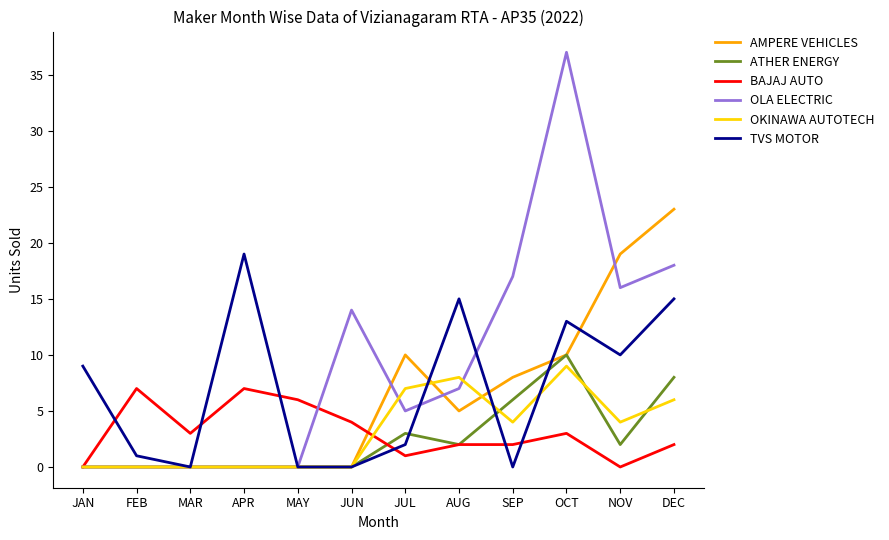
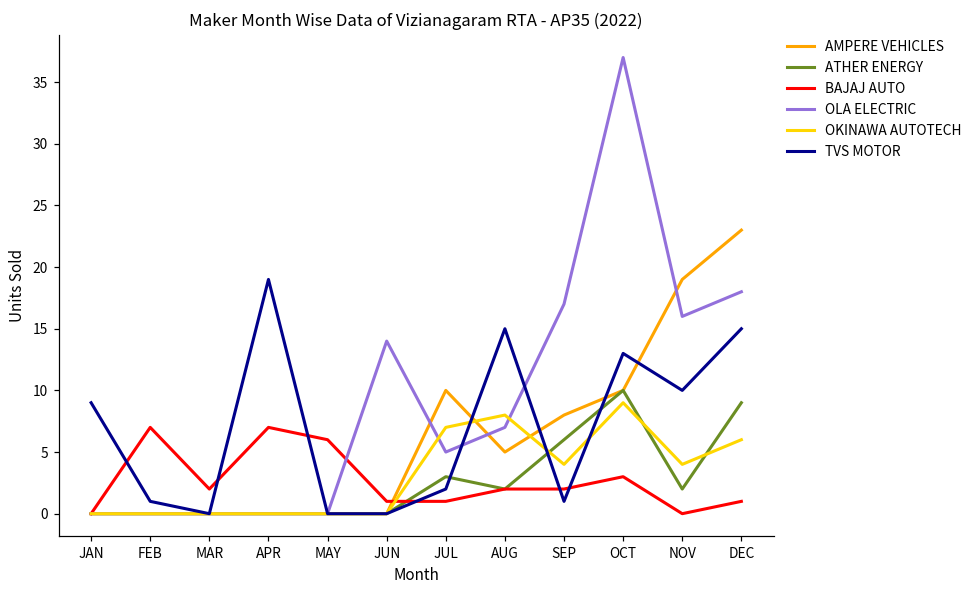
  {
    "ATHER ENERGY": {
      "JUL": 3,
      "SEP": 6,
      "NOV": 2,
-     "DEC": 8
+     "DEC": 9
    },
    "BAJAJ AUTO": {
      "FEB": 7,
-     "MAR": 3,
+     "MAR": 2,
      "APR": 7,
      "MAY": 6,
-     "JUN": 4,
+     "JUN": 1,
      "JUL": 1,
      "SEP": 2,
      "OCT": 3,
      "NOV": 0,
-     "DEC": 2
+     "DEC": 1
    },
    "OLA ELECTRIC": {
      "JUN": 14,
      "JUL": 5,
      "AUG": 7,
      "SEP": 17,
      "OCT": 37,
      "NOV": 16,
      "DEC": 18
    },
    "TVS MOTOR": {
      "JAN": 9,
      "FEB": 1,
      "APR": 19,
      "JUL": 2,
      "AUG": 15,
-     "SEP": 0,
+     "SEP": 1,
      "OCT": 13,
      "NOV": 10,
      "DEC": 15
    }
  }
